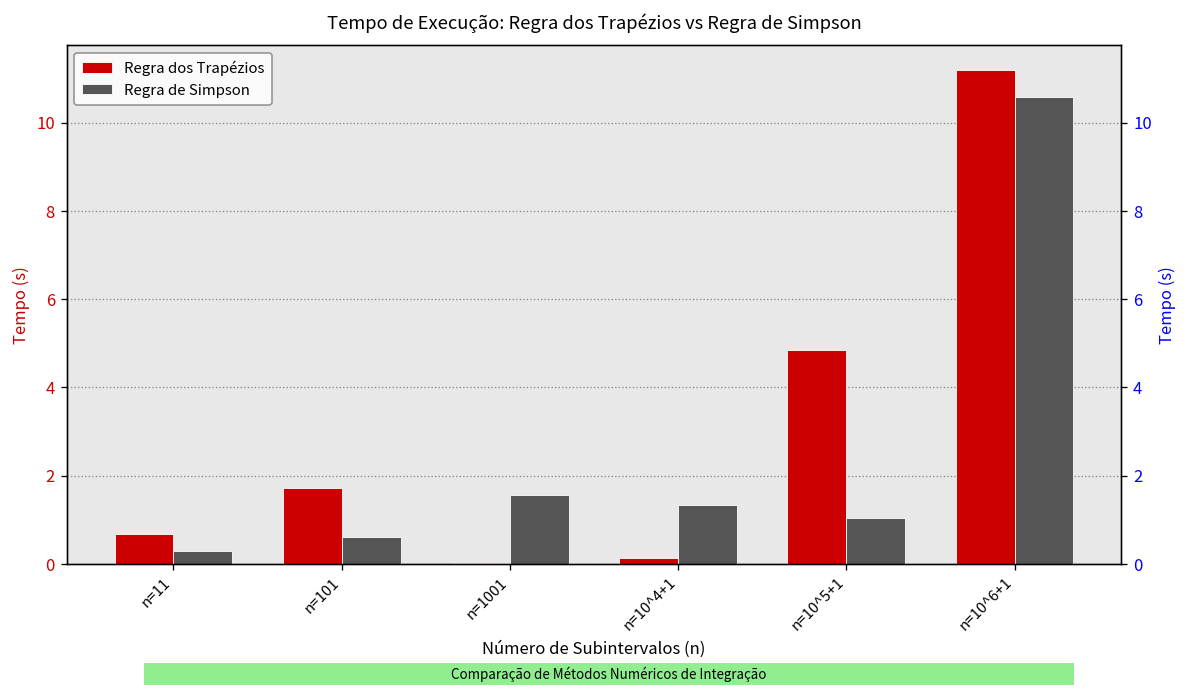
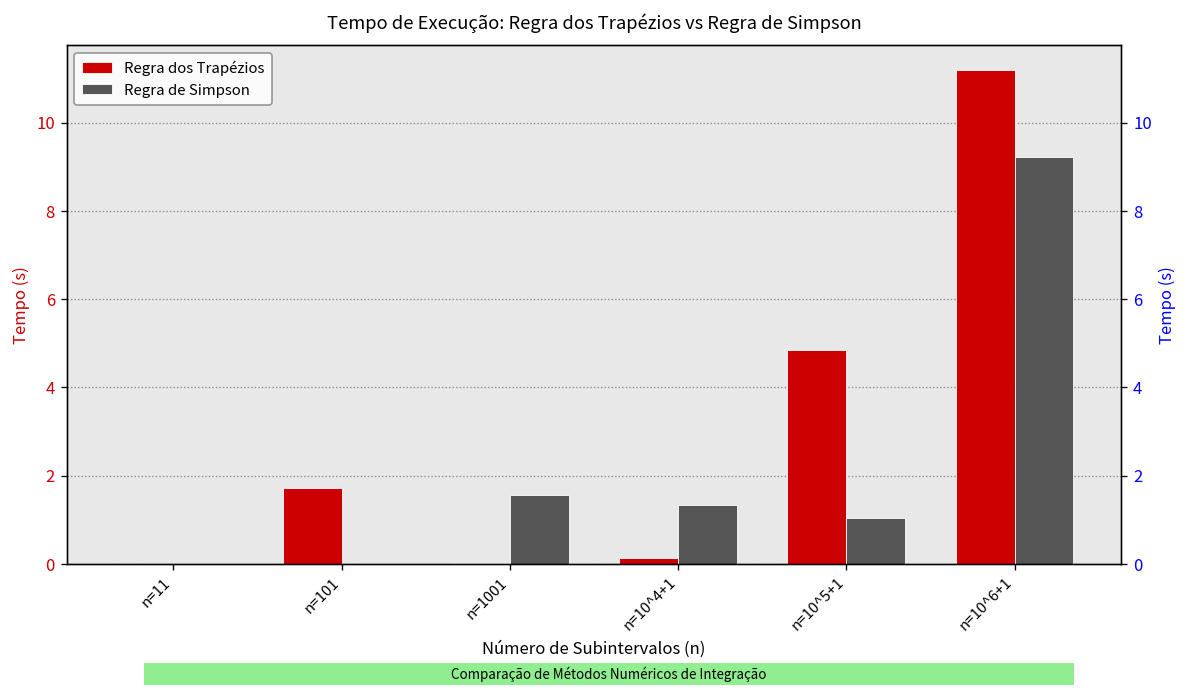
  {
    "Regra dos Trapézios": {
-     "n=11": 0.7,
+     "n=11": 0.0,
      "n=101": 1.7,
      "n=10^4+1": 0.1,
      "n=10^5+1": 4.9,
      "n=10^6+1": 11.2
    },
    "Regra de Simpson": {
-     "n=11": 0.3,
-     "n=101": 0.6,
+     "n=11": 0.0,
+     "n=101": 0.0,
      "n=1001": 1.6,
      "n=10^4+1": 1.3,
      "n=10^5+1": 1.0,
-     "n=10^6+1": 10.6
+     "n=10^6+1": 9.2
    }
  }
